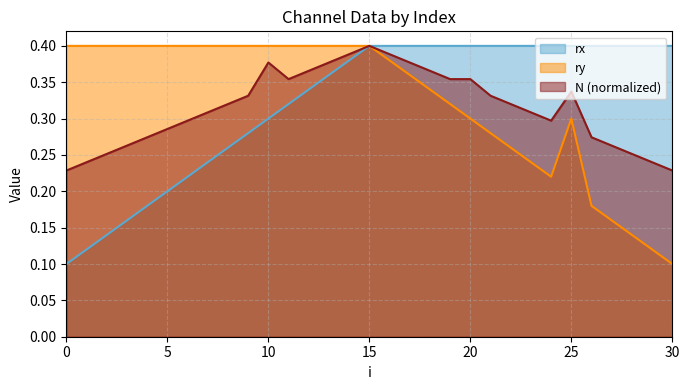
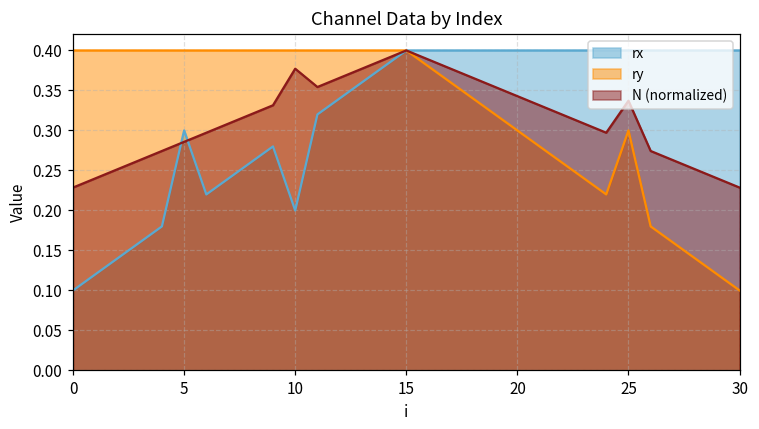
  {
    "rx": {
      "0": 0.1,
-     "5": 0.2,
-     "10": 0.3,
+     "5": 0.3,
+     "10": 0.2,
      "20": 0.4,
      "30": 0.4
    },
    "ry": {
      "0": 0.40,
      "5": 0.40,
      "10": 0.40,
      "20": 0.30,
      "25": 0.30,
      "30": 0.10
    },
    "N (normalized)": {
      "0": 0.23,
      "5": 0.29,
      "10": 0.38,
-     "20": 0.35,
+     "20": 0.34,
      "30": 0.23
    }
  }
